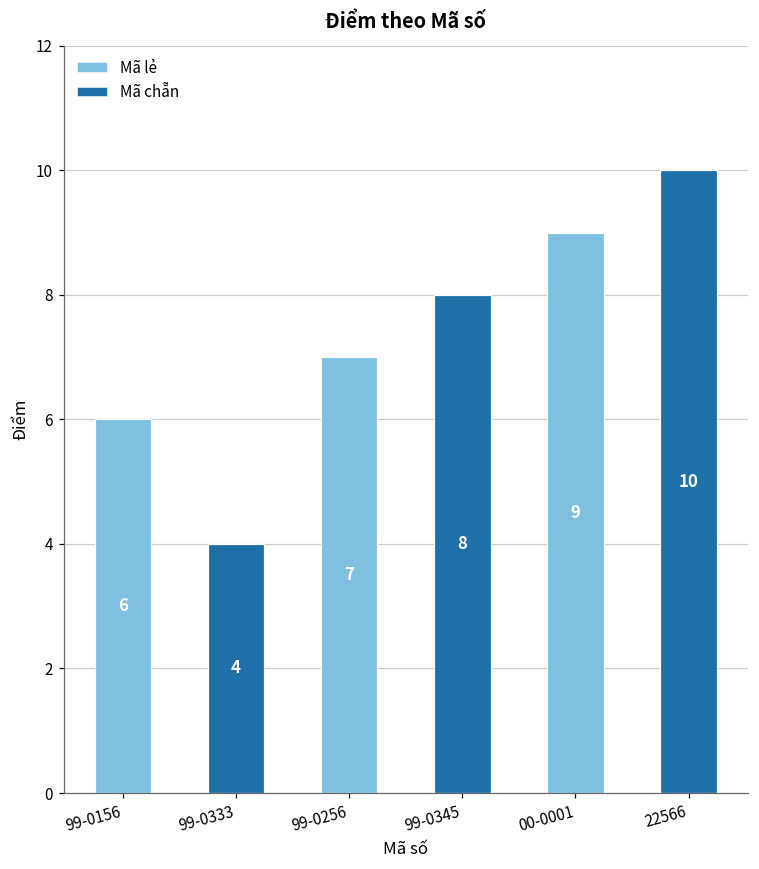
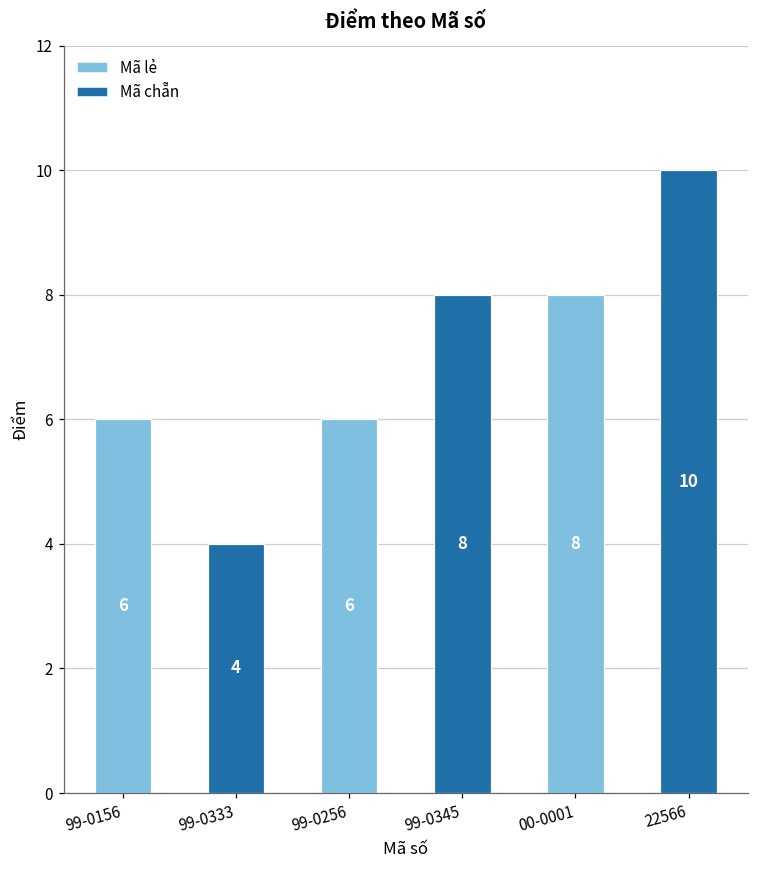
  {
    "99-0156": 6,
    "99-0333": 4,
-   "99-0256": 7,
+   "99-0256": 6,
    "99-0345": 8,
-   "00-0001": 9,
+   "00-0001": 8,
    "22566": 10
  }
